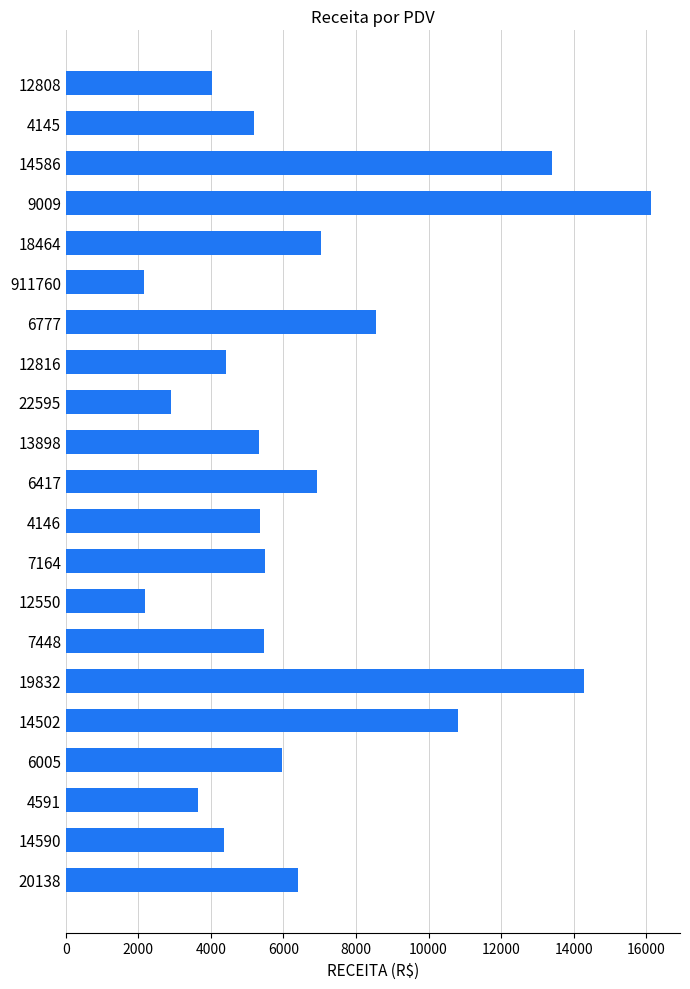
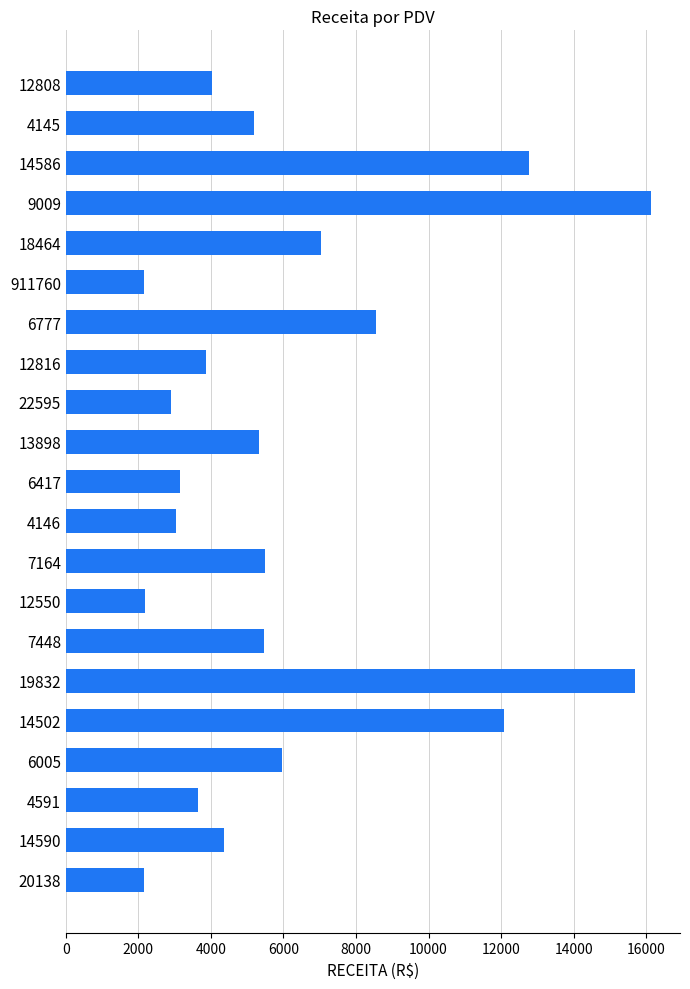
  {
    "12808": 4000,
    "4145": 5200,
-   "14586": 13400,
+   "14586": 12800,
    "9009": 16100,
    "18464": 7000,
    "911760": 2200,
    "6777": 8600,
-   "12816": 4400,
+   "12816": 3900,
    "22595": 2900,
    "13898": 5300,
-   "6417": 6900,
-   "4146": 5300,
+   "6417": 3100,
+   "4146": 3000,
    "7164": 5500,
    "12550": 2200,
    "7448": 5500,
-   "19832": 14300,
-   "14502": 10800,
+   "19832": 15700,
+   "14502": 12100,
    "6005": 6000,
    "4591": 3700,
    "14590": 4400,
-   "20138": 6400
+   "20138": 2200
  }
